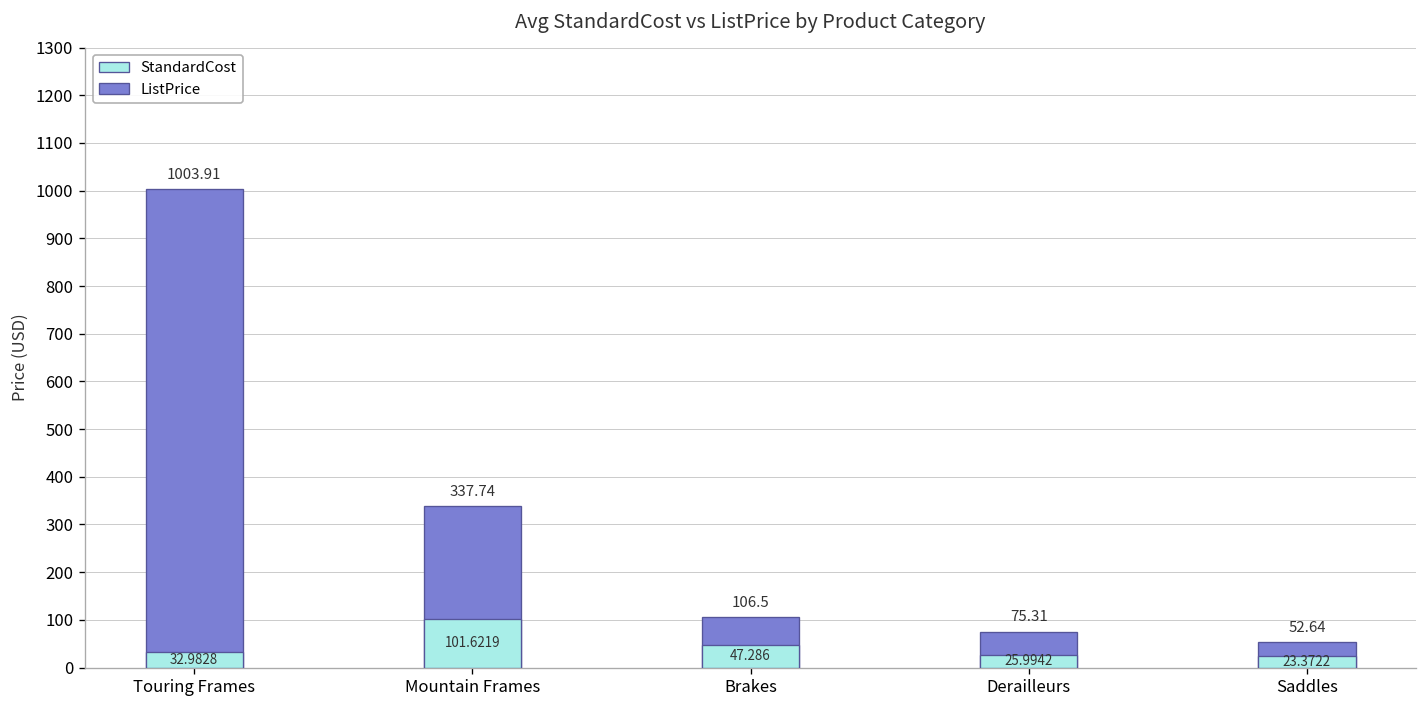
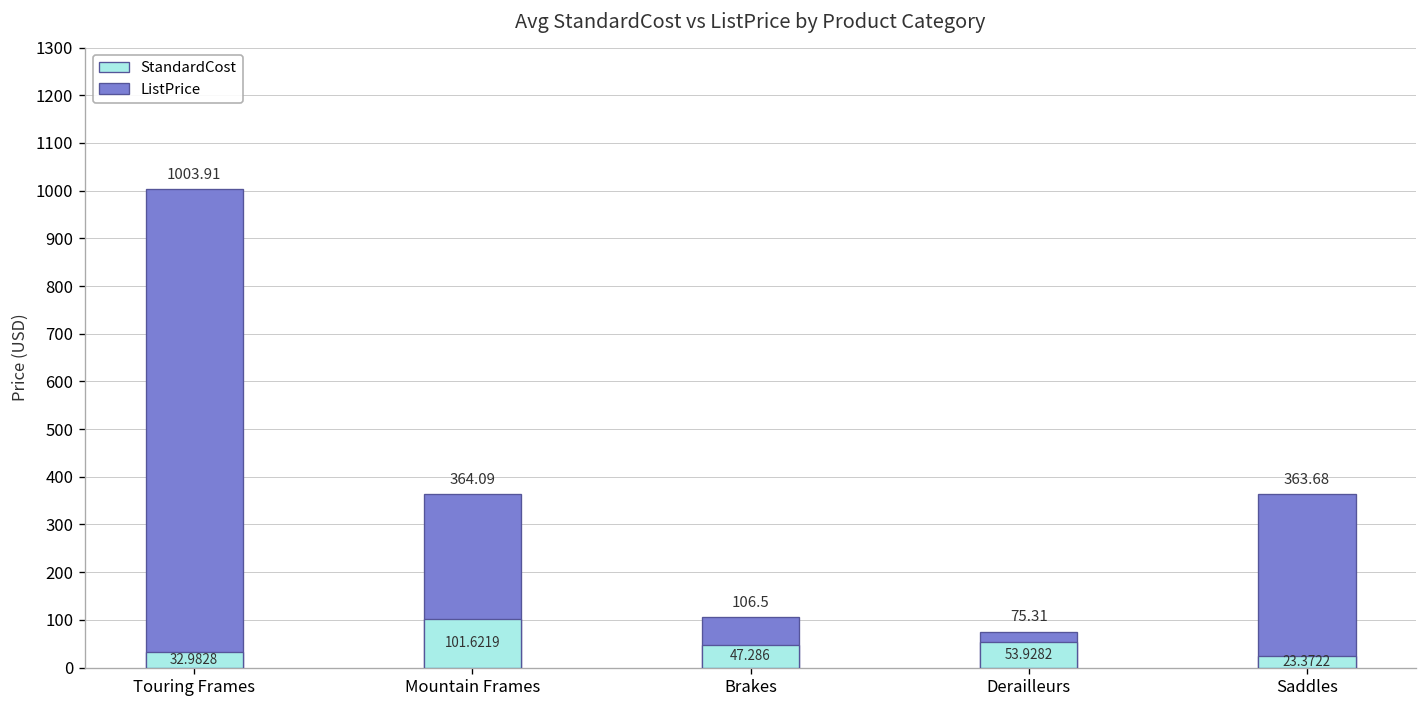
  {
    "StandardCost": {
-     "Derailleurs": 25.9942
+     "Derailleurs": 53.9282
    },
    "ListPrice": {
      "Touring Frames": 1003.91,
-     "Mountain Frames": 337.74,
+     "Mountain Frames": 364.09,
      "Brakes": 106.5,
      "Derailleurs": 75.31,
-     "Saddles": 52.64
+     "Saddles": 363.68
    }
  }
